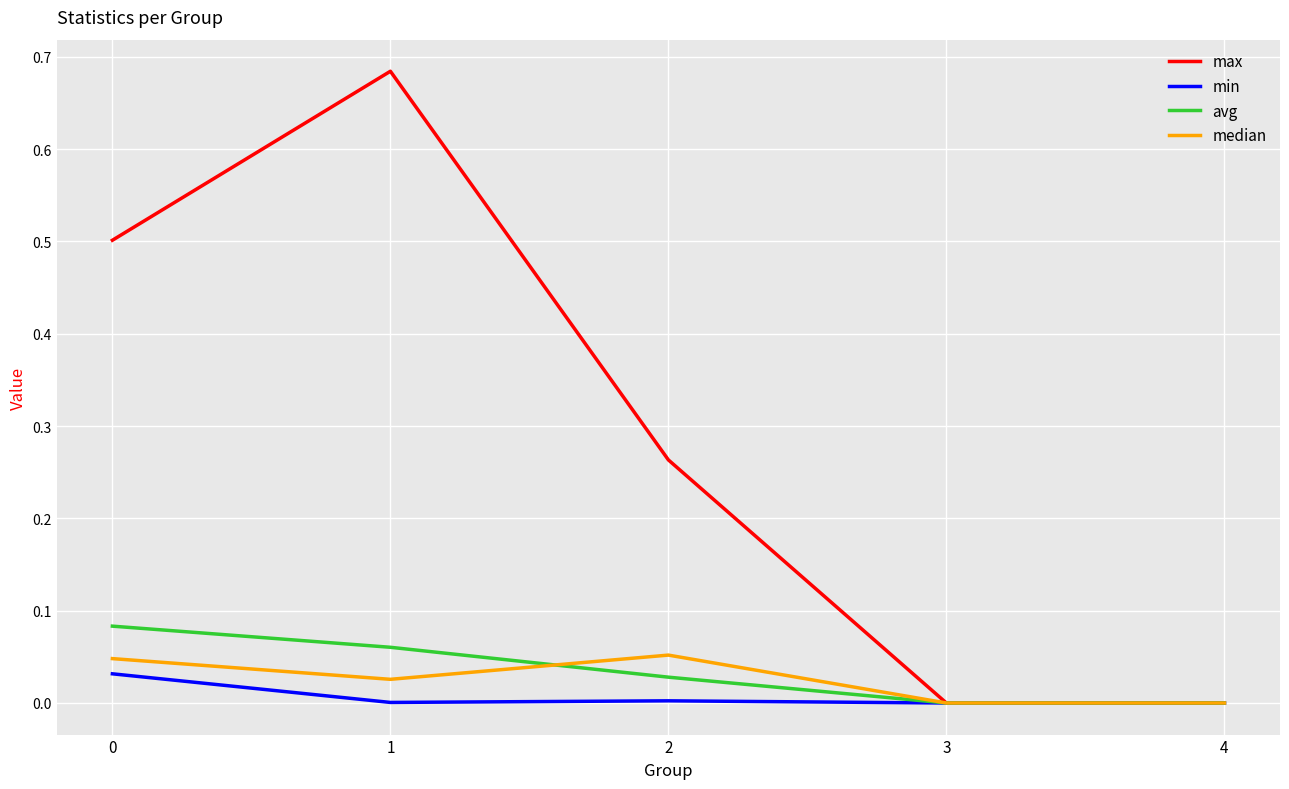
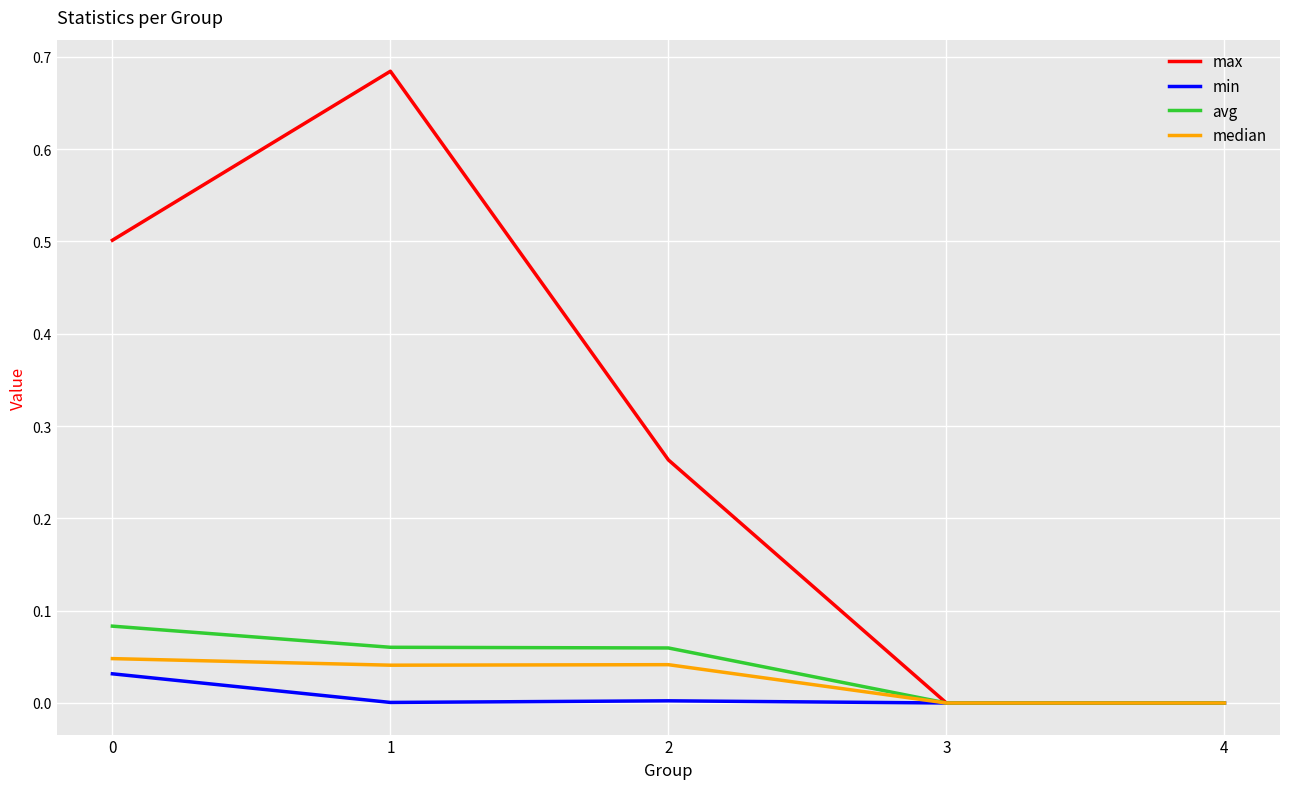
  {
    "max": {
      "0": 0.50,
      "1": 0.68,
      "2": 0.26
    },
    "min": {
      "0": 0.03,
      "1": 0.00,
      "2": 0.00
    },
    "avg": {
      "0": 0.08,
      "1": 0.06,
-     "2": 0.03
+     "2": 0.06
    },
    "median": {
      "0": 0.05,
-     "1": 0.03,
-     "2": 0.05
+     "1": 0.04,
+     "2": 0.04
    }
  }
